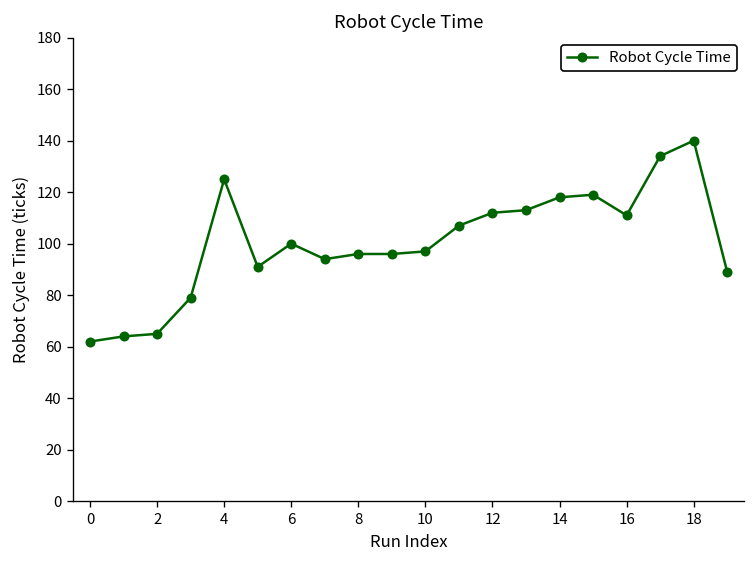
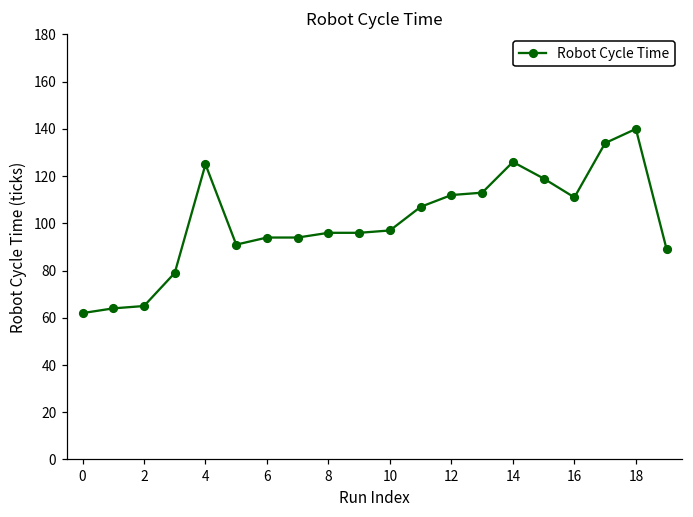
  {
    "0": 62,
    "2": 65,
    "4": 125,
-   "6": 100,
+   "6": 94,
    "8": 96,
    "10": 97,
    "12": 112,
-   "14": 118,
+   "14": 126,
    "16": 111,
    "18": 140
  }
